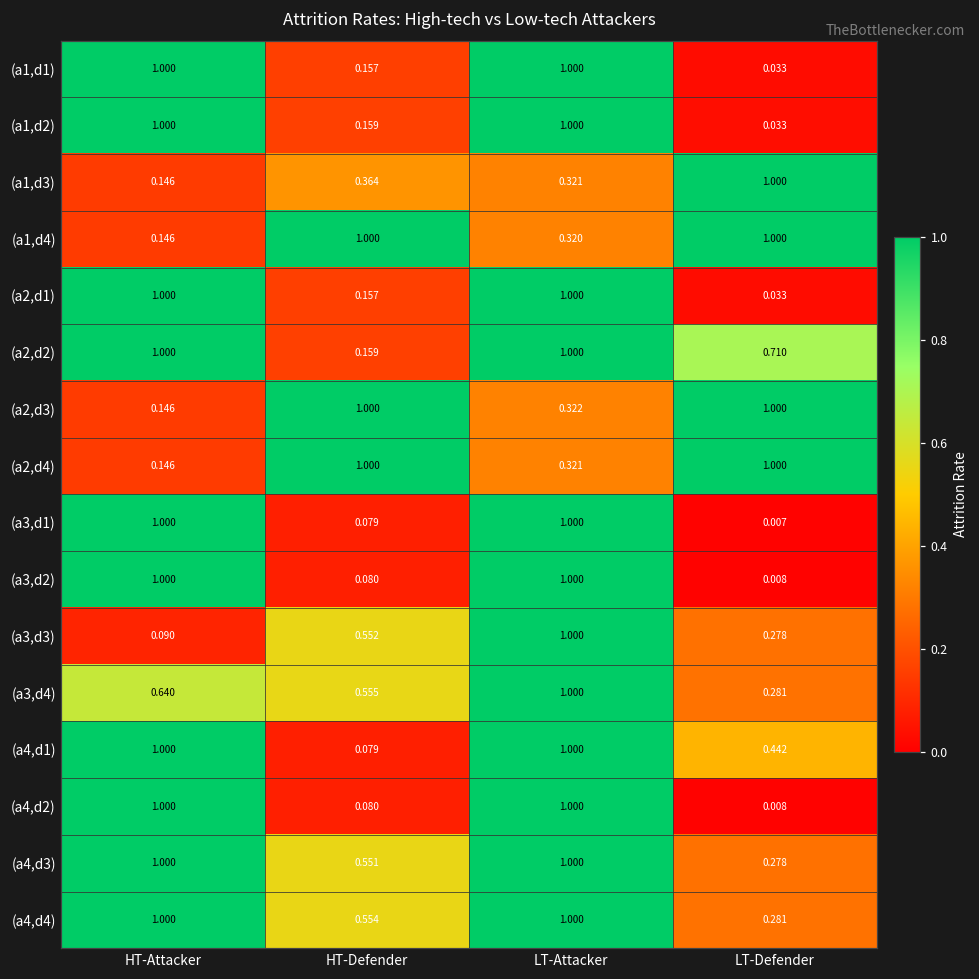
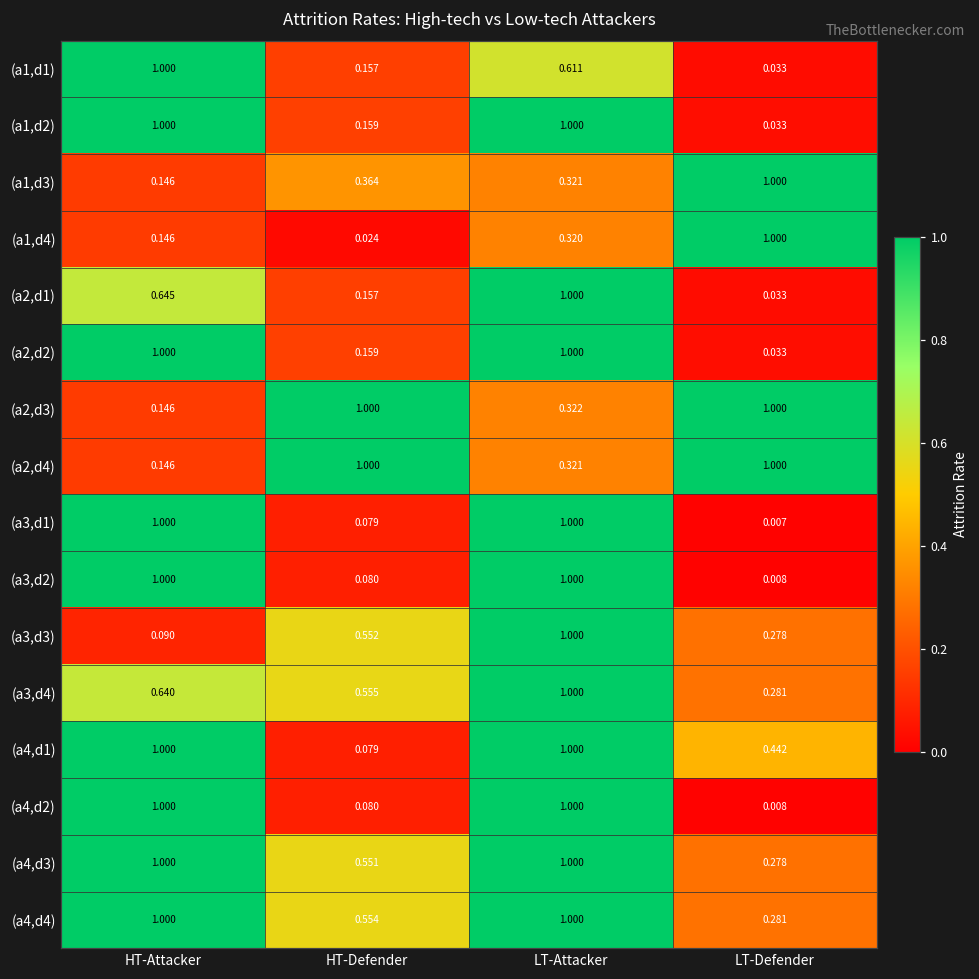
  {
    "(a1,d1)": {
      "HT-Attacker": 1.000,
      "HT-Defender": 0.157,
-     "LT-Attacker": 1.000,
+     "LT-Attacker": 0.611,
      "LT-Defender": 0.033
    },
    "(a1,d2)": {
      "HT-Attacker": 1.000,
      "HT-Defender": 0.159,
      "LT-Attacker": 1.000,
      "LT-Defender": 0.033
    },
    "(a1,d3)": {
      "HT-Attacker": 0.146,
      "HT-Defender": 0.364,
      "LT-Attacker": 0.321,
      "LT-Defender": 1.000
    },
    "(a1,d4)": {
      "HT-Attacker": 0.146,
-     "HT-Defender": 1.000,
+     "HT-Defender": 0.024,
      "LT-Attacker": 0.320,
      "LT-Defender": 1.000
    },
    "(a2,d1)": {
-     "HT-Attacker": 1.000,
+     "HT-Attacker": 0.645,
      "HT-Defender": 0.157,
      "LT-Attacker": 1.000,
      "LT-Defender": 0.033
    },
    "(a2,d2)": {
      "HT-Attacker": 1.000,
      "HT-Defender": 0.159,
      "LT-Attacker": 1.000,
-     "LT-Defender": 0.710
+     "LT-Defender": 0.033
    },
    "(a2,d3)": {
      "HT-Attacker": 0.146,
      "HT-Defender": 1.000,
      "LT-Attacker": 0.322,
      "LT-Defender": 1.000
    },
    "(a2,d4)": {
      "HT-Attacker": 0.146,
      "HT-Defender": 1.000,
      "LT-Attacker": 0.321,
      "LT-Defender": 1.000
    },
    "(a3,d1)": {
      "HT-Attacker": 1.000,
      "HT-Defender": 0.079,
      "LT-Attacker": 1.000,
      "LT-Defender": 0.007
    },
    "(a3,d2)": {
      "HT-Attacker": 1.000,
      "HT-Defender": 0.080,
      "LT-Attacker": 1.000,
      "LT-Defender": 0.008
    },
    "(a3,d3)": {
      "HT-Attacker": 0.090,
      "HT-Defender": 0.552,
      "LT-Attacker": 1.000,
      "LT-Defender": 0.278
    },
    "(a3,d4)": {
      "HT-Attacker": 0.640,
      "HT-Defender": 0.555,
      "LT-Attacker": 1.000,
      "LT-Defender": 0.281
    },
    "(a4,d1)": {
      "HT-Attacker": 1.000,
      "HT-Defender": 0.079,
      "LT-Attacker": 1.000,
      "LT-Defender": 0.442
    },
    "(a4,d2)": {
      "HT-Attacker": 1.000,
      "HT-Defender": 0.080,
      "LT-Attacker": 1.000,
      "LT-Defender": 0.008
    },
    "(a4,d3)": {
      "HT-Attacker": 1.000,
      "HT-Defender": 0.551,
      "LT-Attacker": 1.000,
      "LT-Defender": 0.278
    },
    "(a4,d4)": {
      "HT-Attacker": 1.000,
      "HT-Defender": 0.554,
      "LT-Attacker": 1.000,
      "LT-Defender": 0.281
    }
  }
